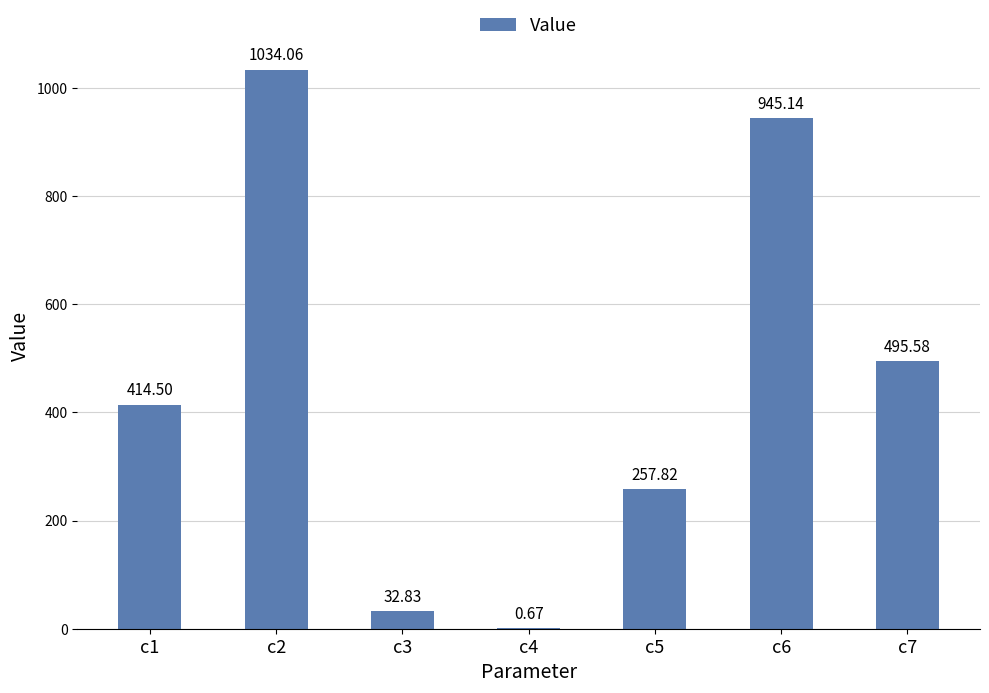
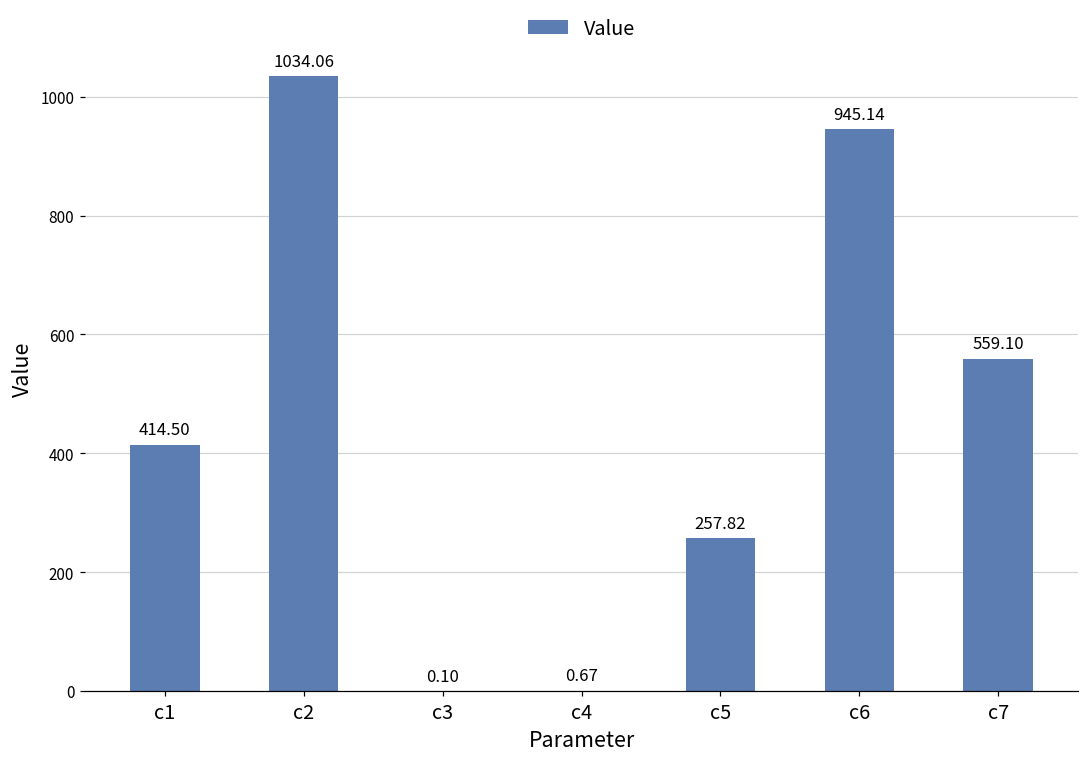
  {
    "c1": 414.50,
    "c2": 1034.06,
-   "c3": 32.83,
+   "c3": 0.10,
    "c4": 0.67,
    "c5": 257.82,
    "c6": 945.14,
-   "c7": 495.58
+   "c7": 559.10
  }
